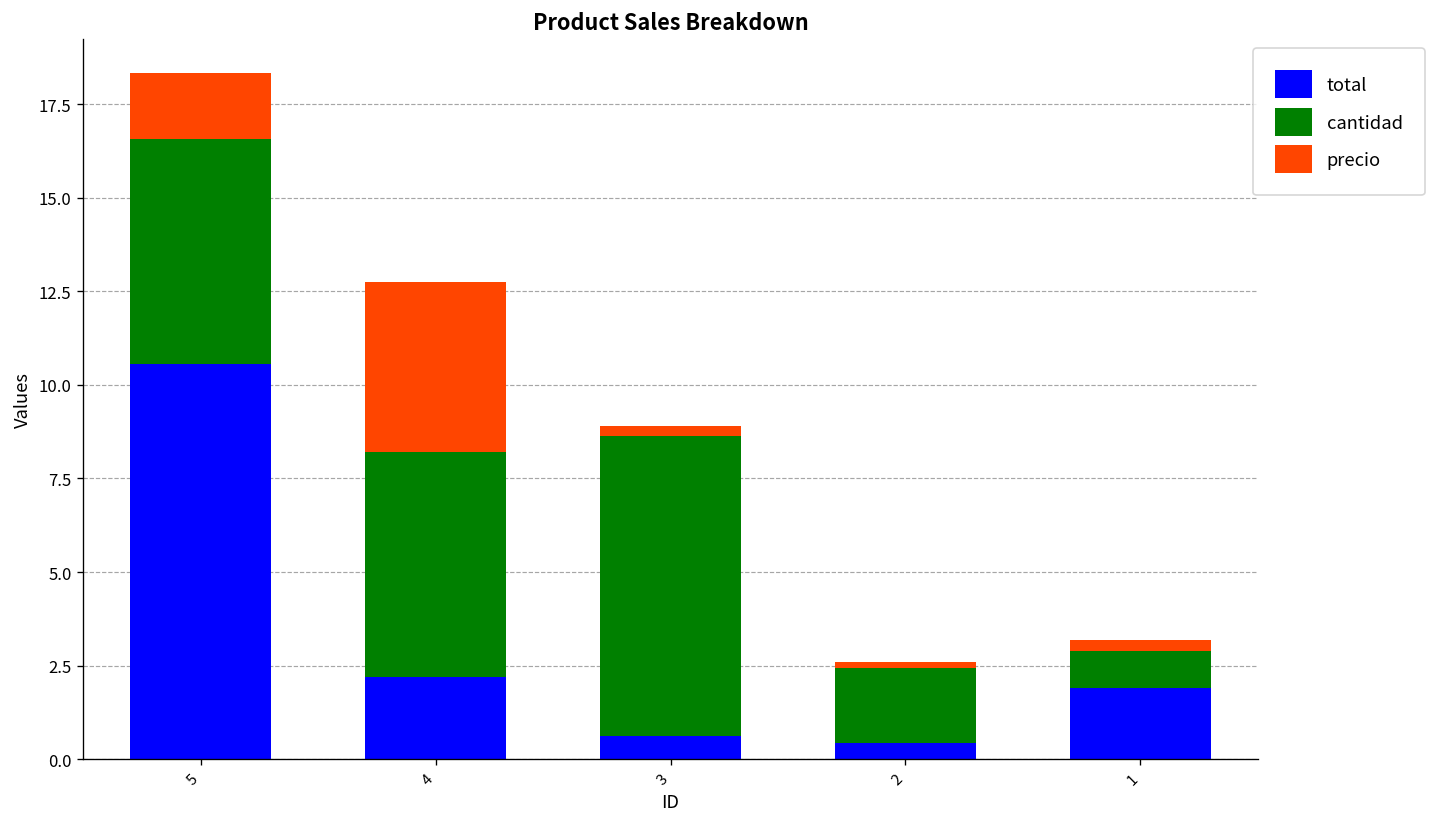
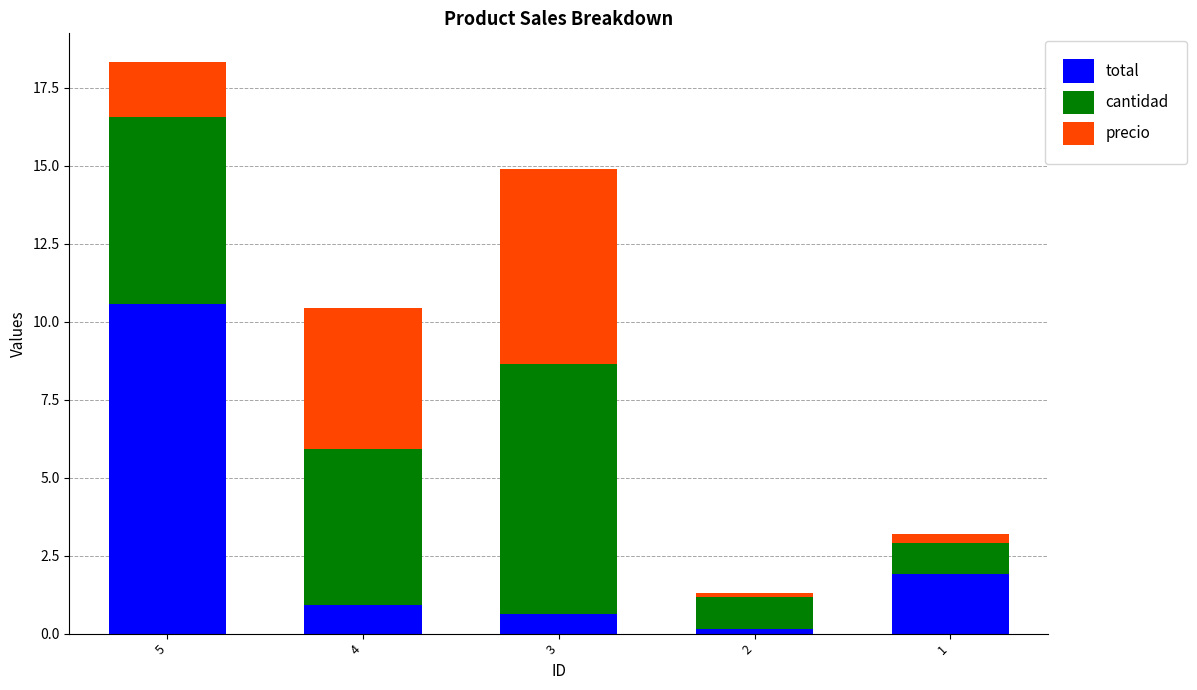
  {
    "total": {
      "5": 10.6,
-     "4": 2.2,
+     "4": 0.9,
      "3": 0.6,
-     "2": 0.4,
+     "2": 0.2,
      "1": 1.9
    },
    "cantidad": {
      "5": 6,
-     "4": 6,
+     "4": 5,
      "3": 8,
-     "2": 2,
+     "2": 1,
      "1": 1
    },
    "precio": {
      "5": 1.8,
      "4": 4.5,
-     "3": 0.3,
+     "3": 6.3,
      "2": 0.1,
      "1": 0.3
    }
  }
